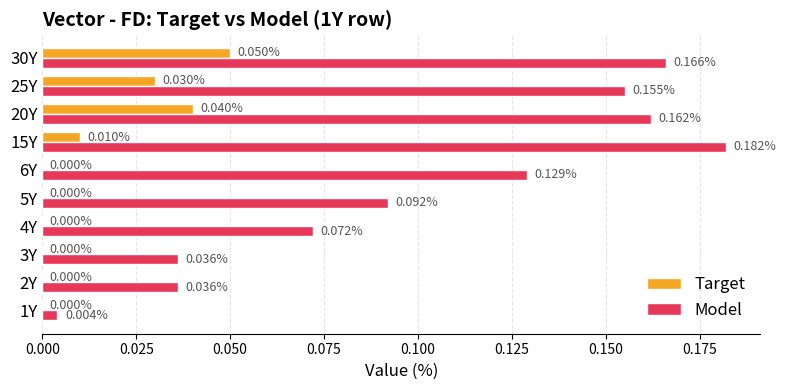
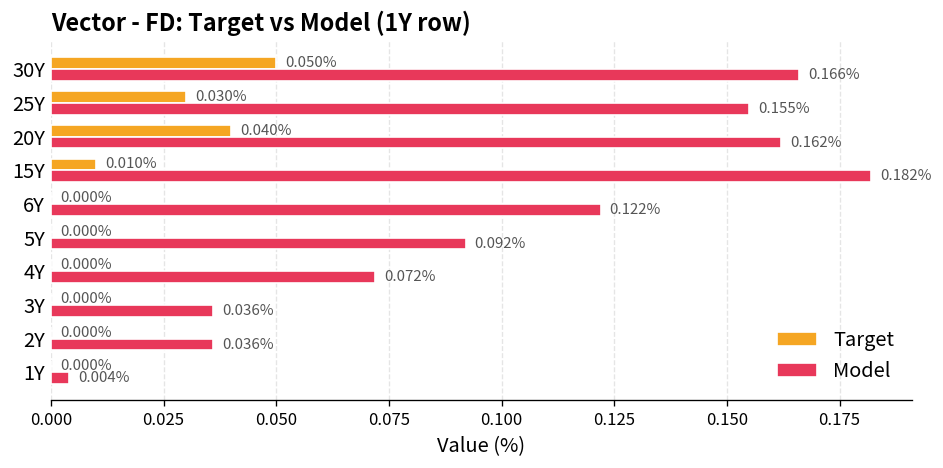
  {
    "Target": {
      "30Y": "0.050%",
      "25Y": "0.030%",
      "20Y": "0.040%",
      "15Y": "0.010%",
      "6Y": "0.000%",
      "5Y": "0.000%",
      "4Y": "0.000%",
      "3Y": "0.000%",
      "2Y": "0.000%"
    },
    "Model": {
      "30Y": "0.166%",
      "25Y": "0.155%",
      "20Y": "0.162%",
      "15Y": "0.182%",
-     "6Y": "0.129%",
+     "6Y": "0.122%",
      "5Y": "0.092%",
      "4Y": "0.072%",
      "3Y": "0.036%",
      "2Y": "0.036%"
    }
  }
